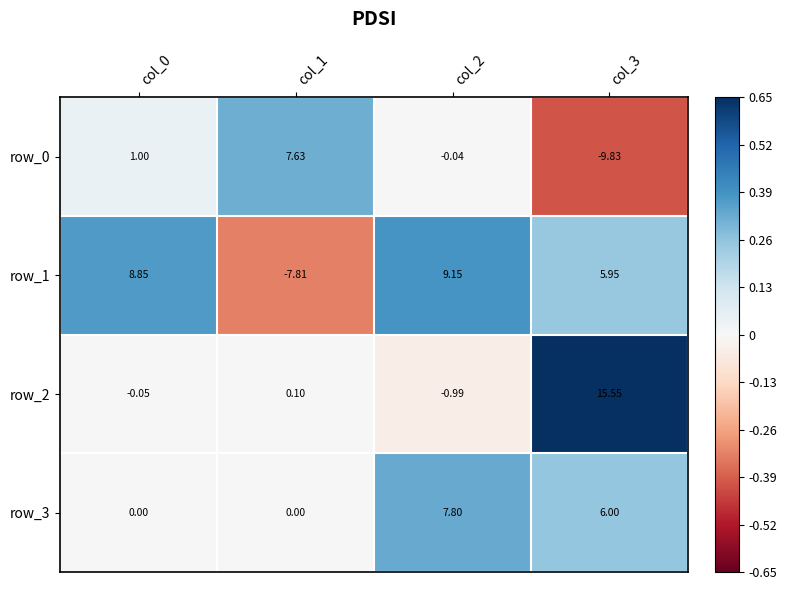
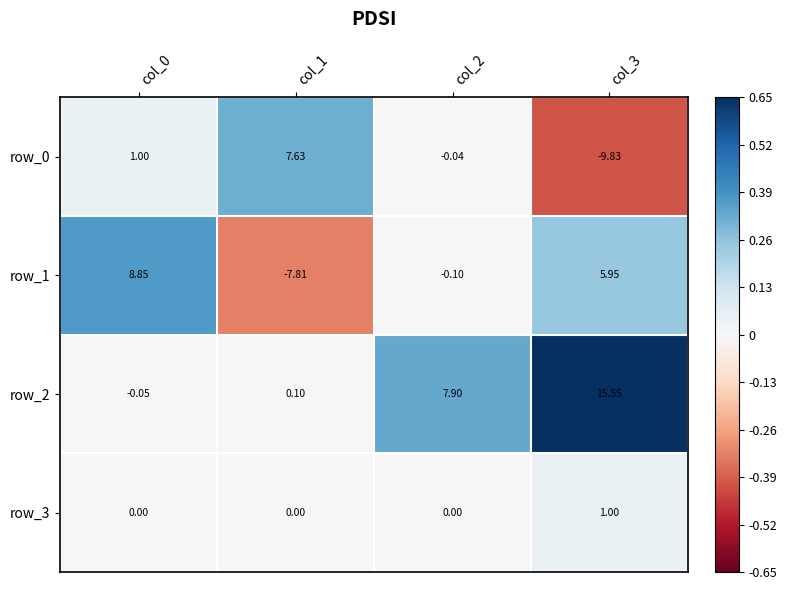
  {
    "row_0": {
      "col_0": 1.00,
      "col_1": 7.63,
      "col_2": -0.04,
      "col_3": -9.83
    },
    "row_1": {
      "col_0": 8.85,
      "col_1": -7.81,
-     "col_2": 9.15,
+     "col_2": -0.10,
      "col_3": 5.95
    },
    "row_2": {
      "col_0": -0.05,
      "col_1": 0.10,
-     "col_2": -0.99,
+     "col_2": 7.90,
      "col_3": 15.55
    },
    "row_3": {
      "col_0": 0.00,
      "col_1": 0.00,
-     "col_2": 7.80,
-     "col_3": 6.00
+     "col_2": 0.00,
+     "col_3": 1.00
    }
  }
